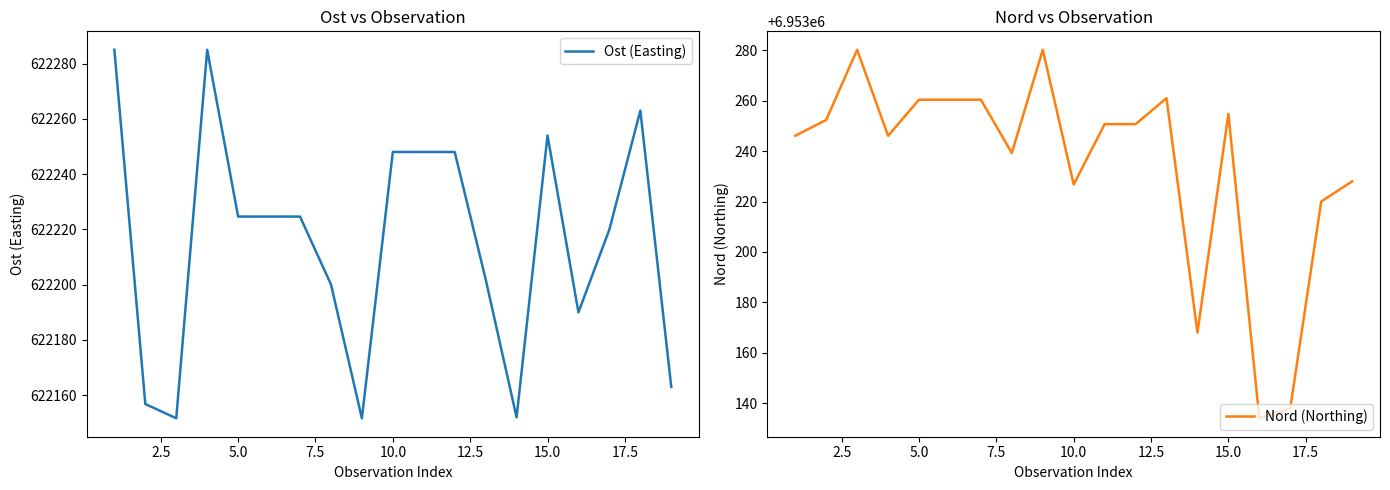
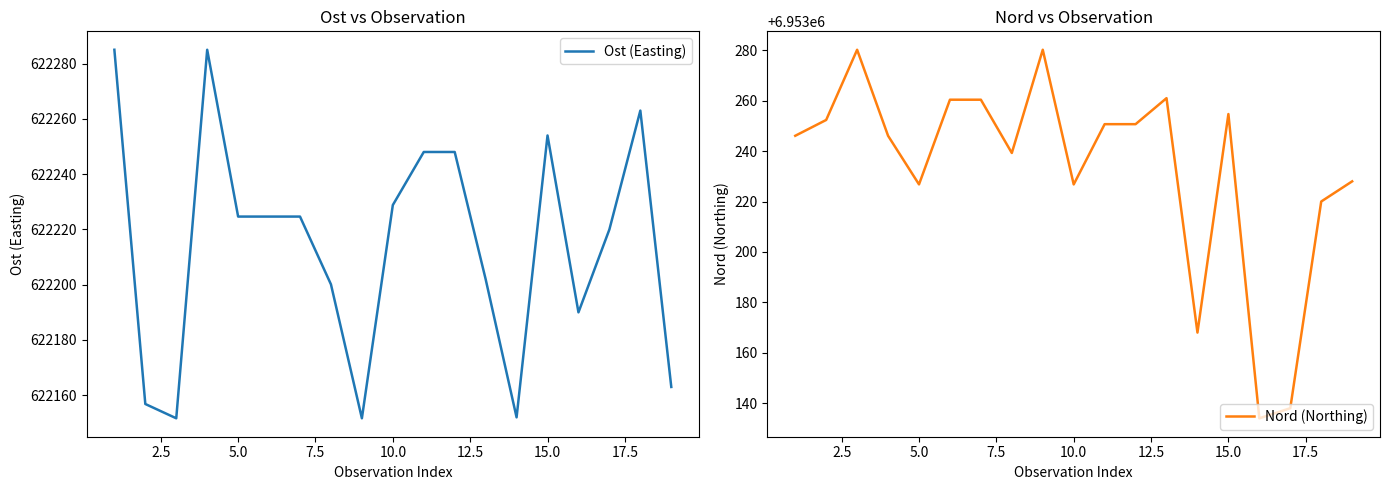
  {
    "Ost vs Observation": {
      "5.0": 622225,
-     "10.0": 622248,
+     "10.0": 622229,
      "15.0": 622254
    },
    "Nord vs Observation": {
-     "5.0": 6953260,
+     "5.0": 6953227,
      "10.0": 6953227,
      "15.0": 6953255
    }
  }
